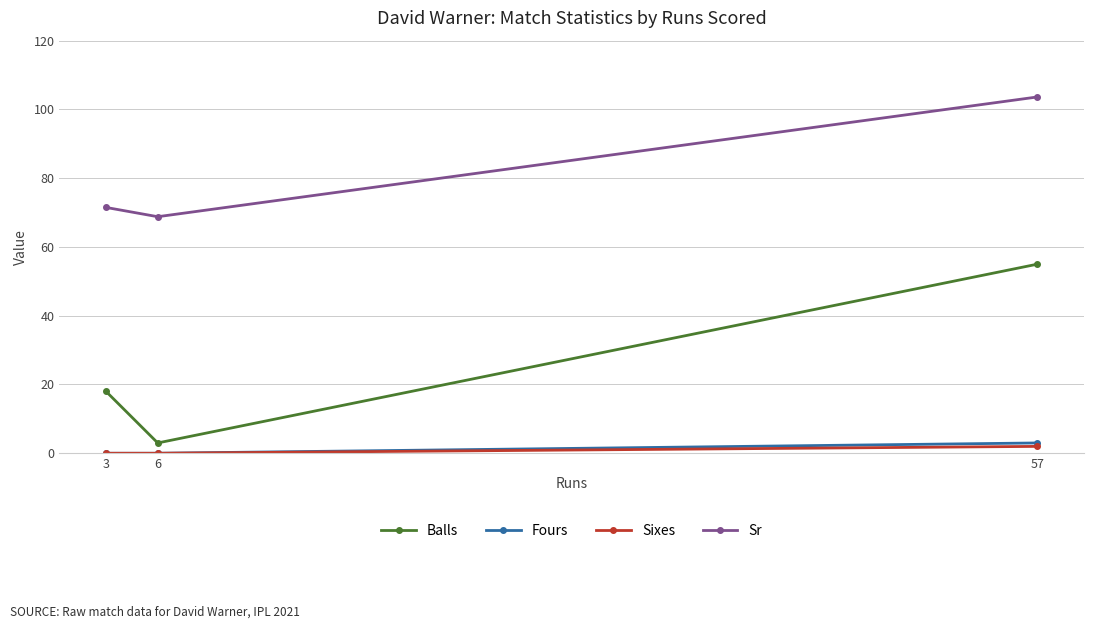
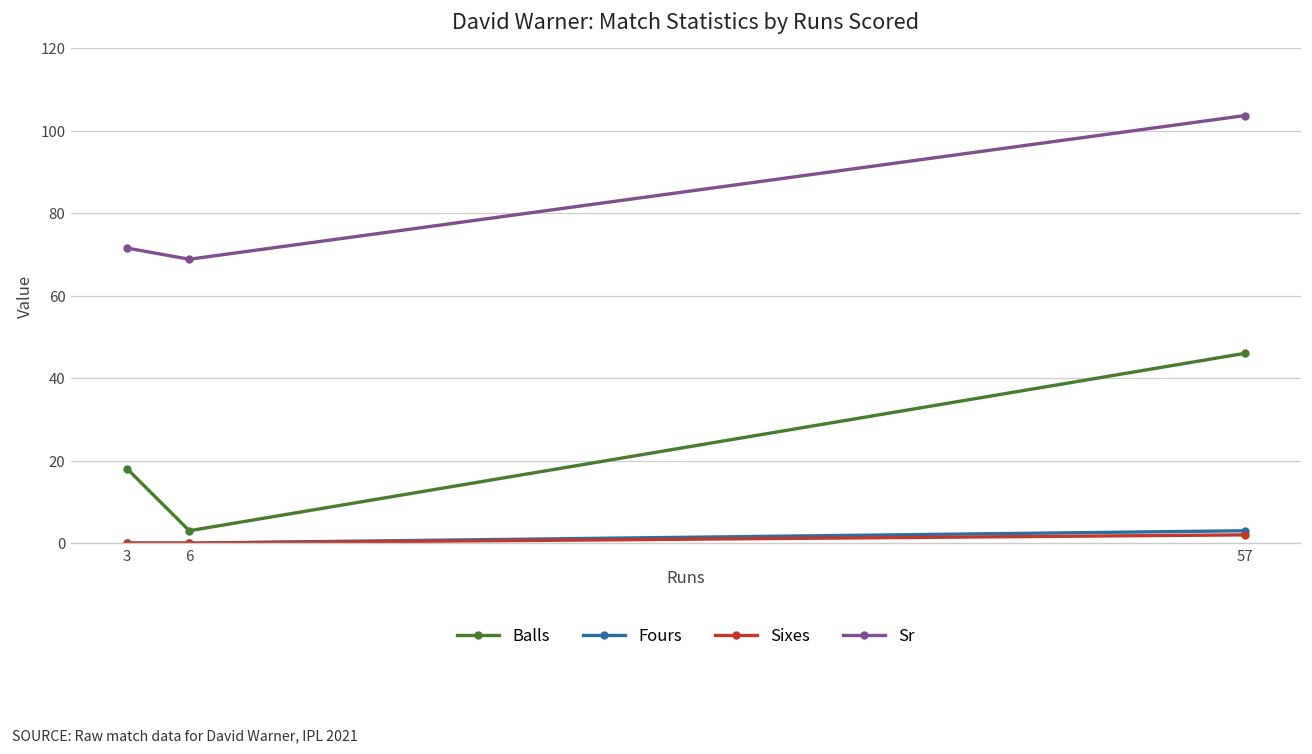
  {
    "Balls": {
      "3": 18,
      "6": 3,
-     "57": 55
+     "57": 46
    },
    "Fours": {
      "57": 3
    },
    "Sixes": {
      "57": 2
    },
    "Sr": {
      "3": 72,
      "6": 69,
      "57": 104
    }
  }
